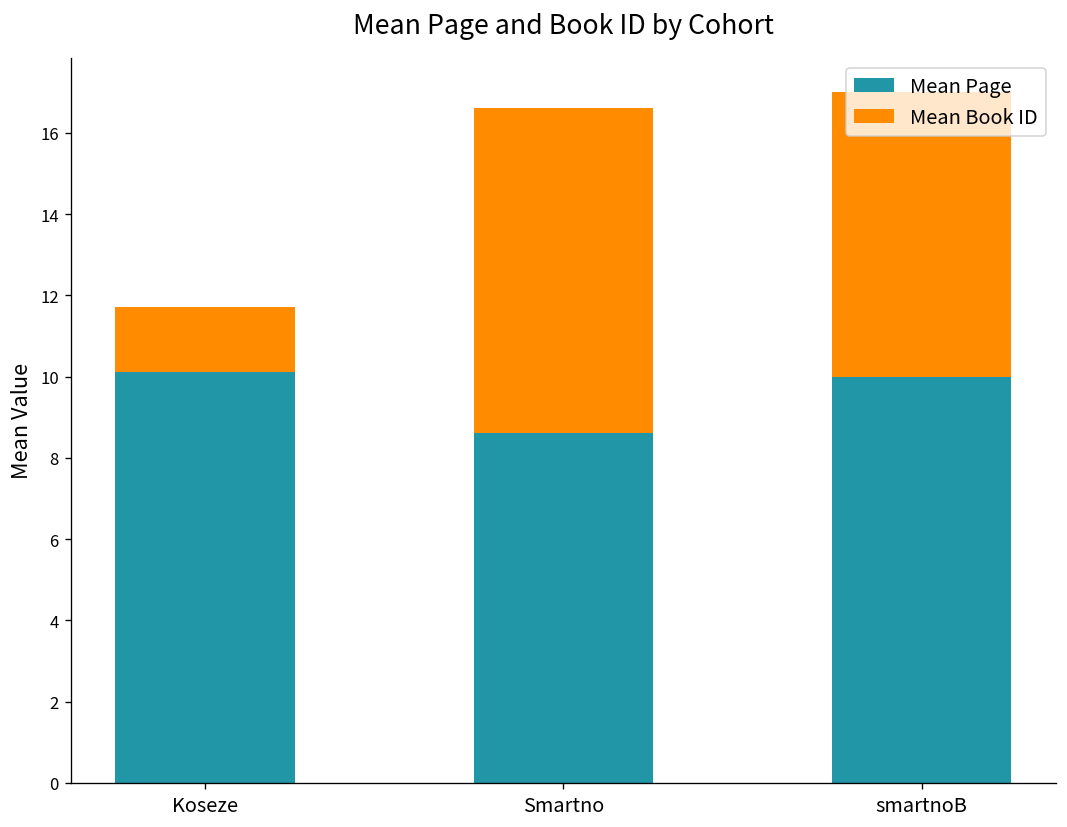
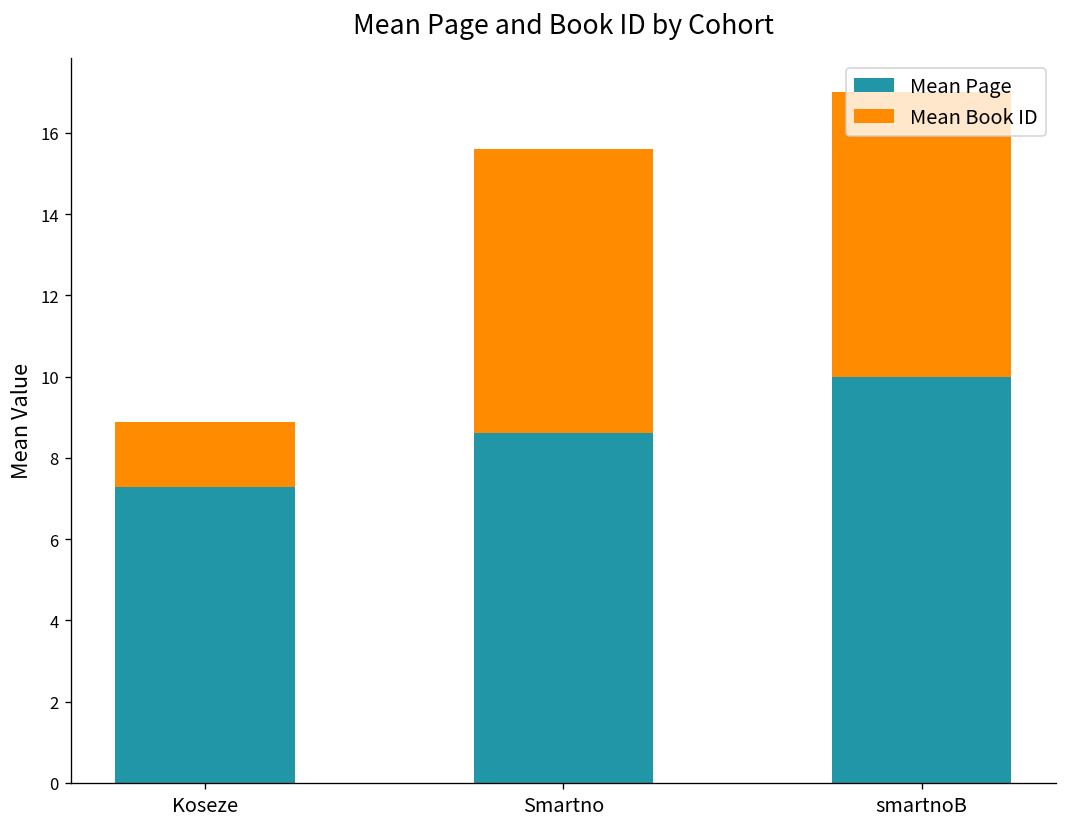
  {
    "Mean Page": {
-     "Koseze": 10.1,
+     "Koseze": 7.3,
      "Smartno": 8.6,
      "smartnoB": 10.0
    },
    "Mean Book ID": {
      "Koseze": 1.6,
-     "Smartno": 8
+     "Smartno": 7
    }
  }
